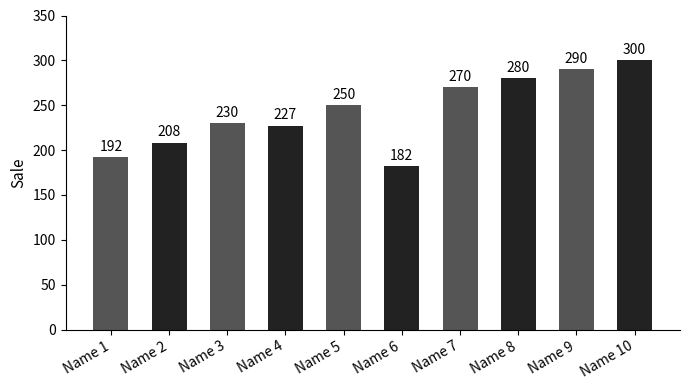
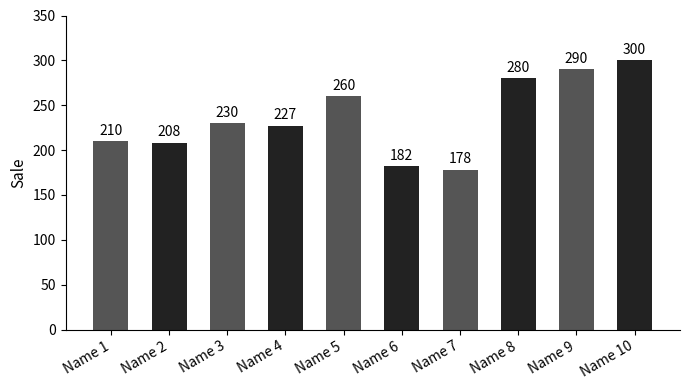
  {
-   "Name 1": 192,
+   "Name 1": 210,
    "Name 2": 208,
    "Name 3": 230,
    "Name 4": 227,
-   "Name 5": 250,
+   "Name 5": 260,
    "Name 6": 182,
-   "Name 7": 270,
+   "Name 7": 178,
    "Name 8": 280,
    "Name 9": 290,
    "Name 10": 300
  }
